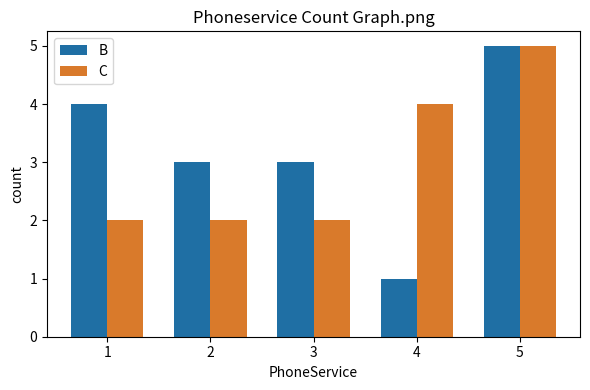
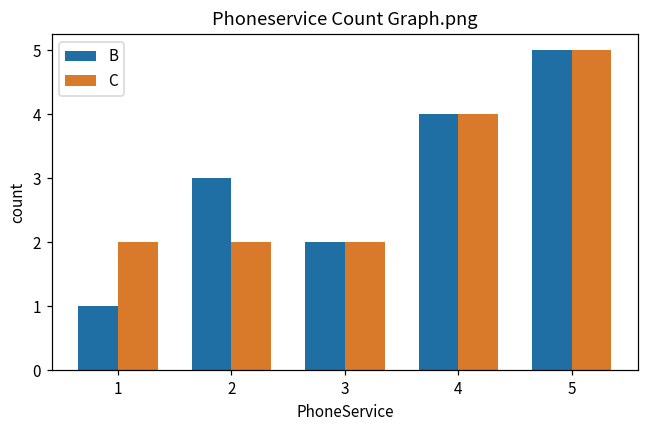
  {
    "B": {
-     "1": 4,
+     "1": 1,
      "2": 3,
-     "3": 3,
-     "4": 1,
+     "3": 2,
+     "4": 4,
      "5": 5
    },
    "C": {
      "1": 2,
      "2": 2,
      "3": 2,
      "4": 4,
      "5": 5
    }
  }
